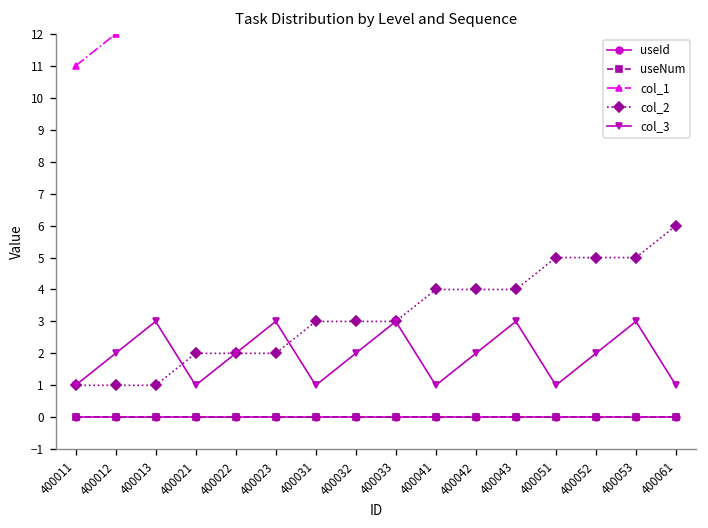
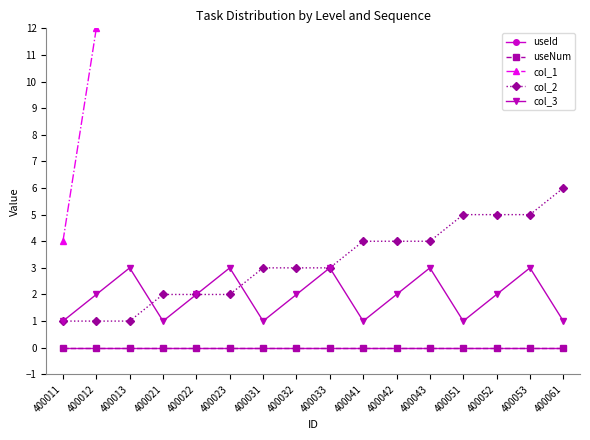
  {
    "col_1": {
-     "400011": 11,
+     "400011": 4,
      "400012": 12
    }
  }
